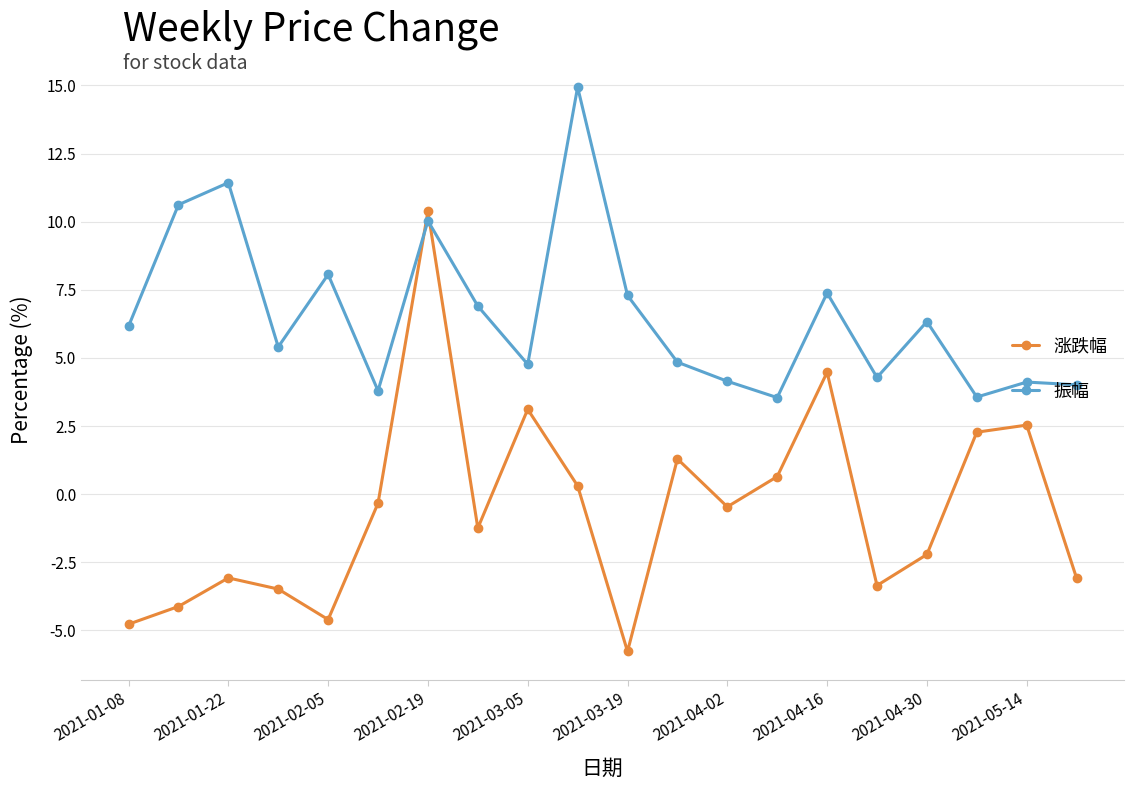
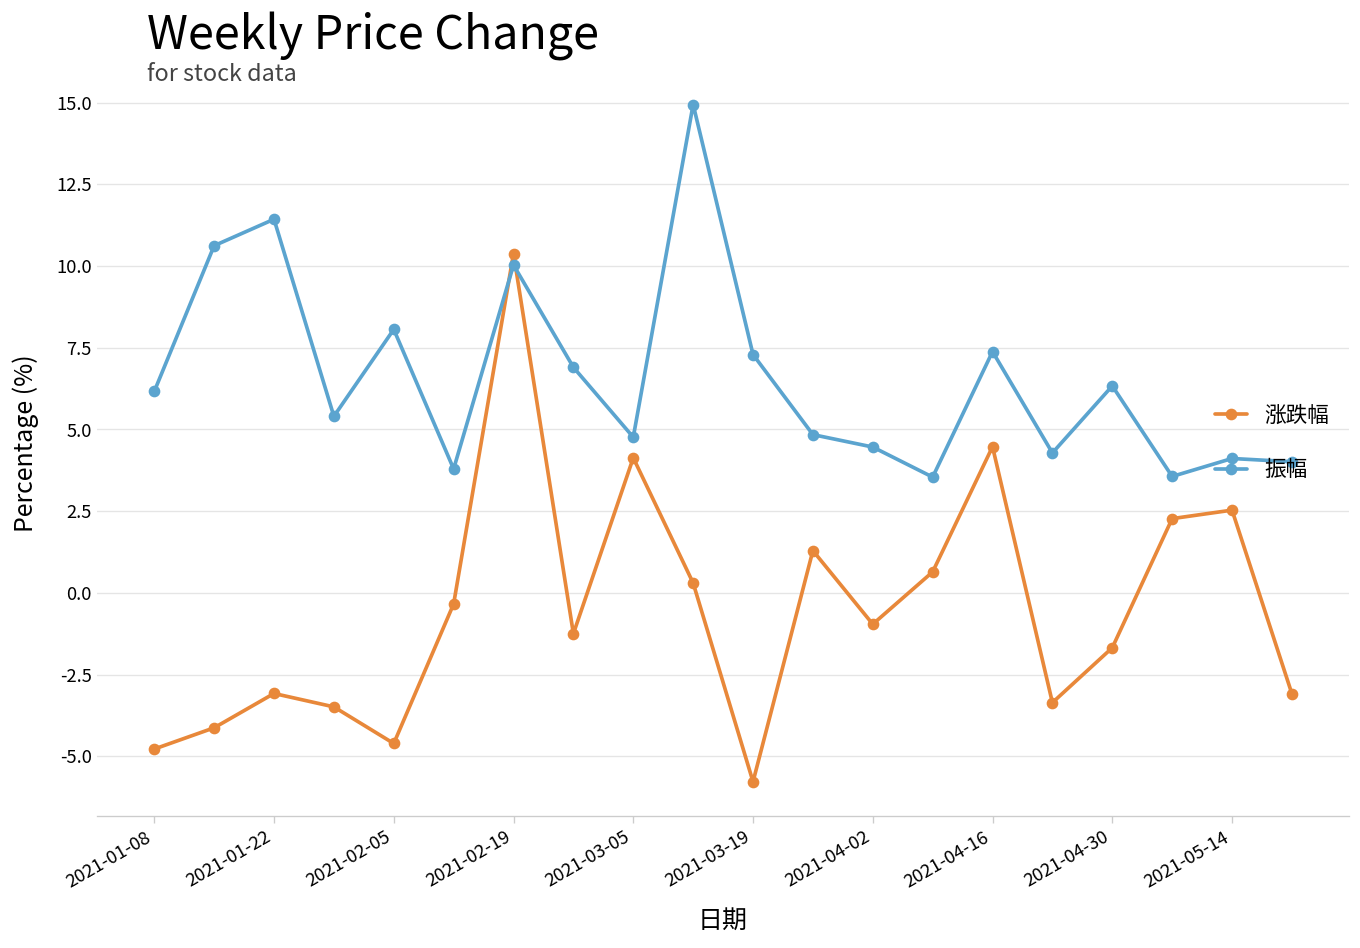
  {
    "涨跌幅": {
      "2021-01-08": -4.8,
      "2021-01-22": -3.1,
      "2021-02-05": -4.6,
      "2021-02-19": 10.4,
-     "2021-03-05": 3.1,
+     "2021-03-05": 4.1,
      "2021-03-19": -5.8,
-     "2021-04-02": -0.5,
+     "2021-04-02": -1.0,
      "2021-04-16": 4.5,
-     "2021-04-30": -2.2,
+     "2021-04-30": -1.7,
      "2021-05-14": 2.5
    },
    "振幅": {
      "2021-01-08": 6.2,
      "2021-01-22": 11.4,
      "2021-02-05": 8.1,
      "2021-02-19": 10.0,
      "2021-03-05": 4.8,
      "2021-03-19": 7.3,
-     "2021-04-02": 4.1,
+     "2021-04-02": 4.5,
      "2021-04-16": 7.4,
      "2021-04-30": 6.3,
      "2021-05-14": 4.1
    }
  }
